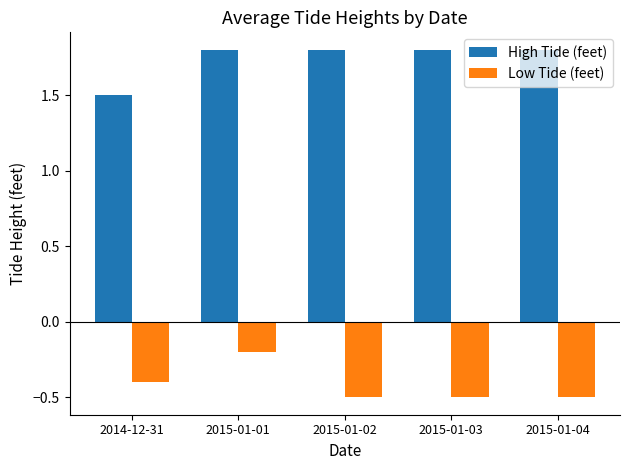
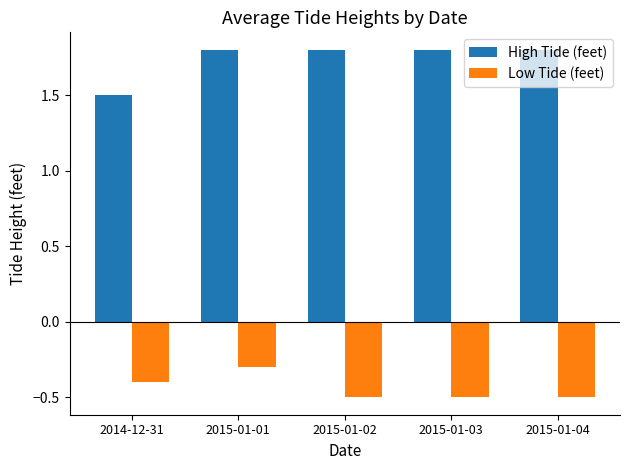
  {
    "High Tide (feet)": {
      "2014-12-31": 1.5,
      "2015-01-01": 1.8,
      "2015-01-02": 1.8,
      "2015-01-03": 1.8
    },
    "Low Tide (feet)": {
      "2014-12-31": -0.4,
-     "2015-01-01": -0.2,
+     "2015-01-01": -0.3,
      "2015-01-02": -0.5,
      "2015-01-03": -0.5,
      "2015-01-04": -0.5
    }
  }
